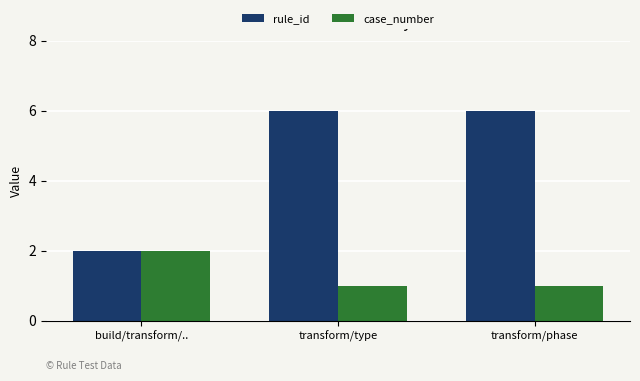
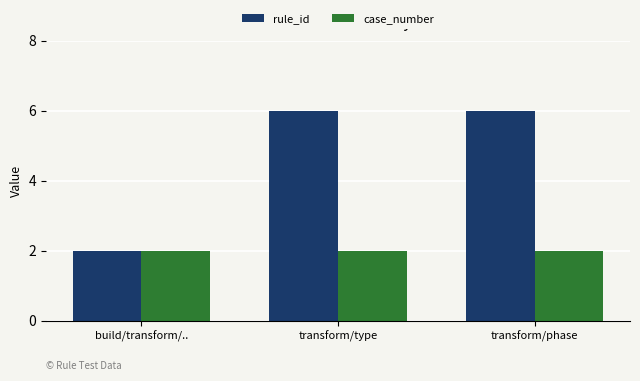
  {
    "rule_id": {
      "build/transform/..": 2,
      "transform/type": 6,
      "transform/phase": 6
    },
    "case_number": {
      "build/transform/..": 2,
-     "transform/type": 1,
-     "transform/phase": 1
+     "transform/type": 2,
+     "transform/phase": 2
    }
  }
